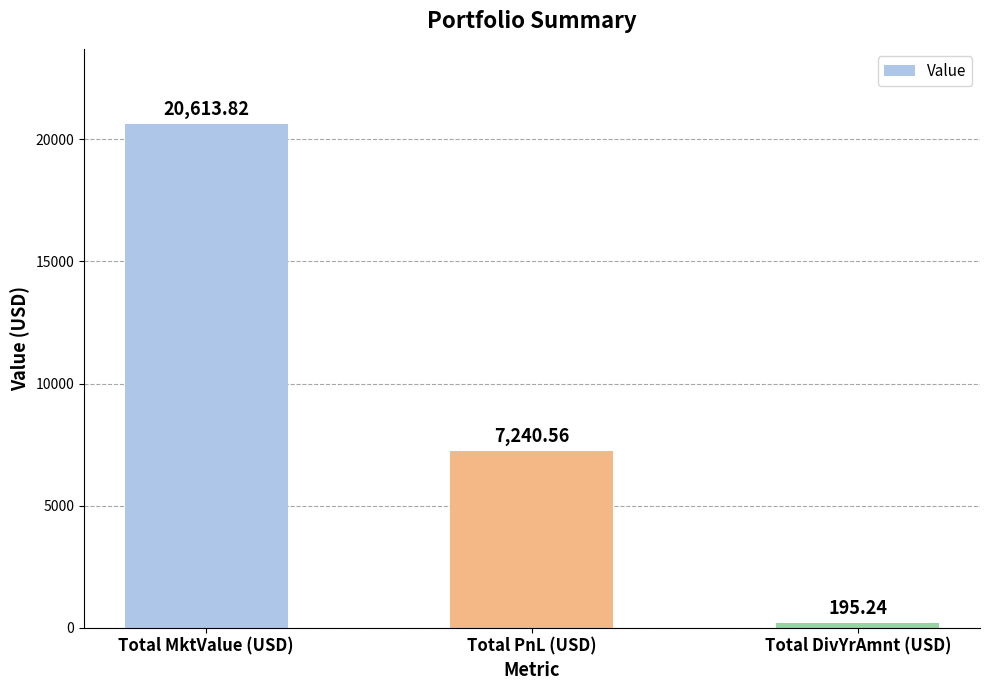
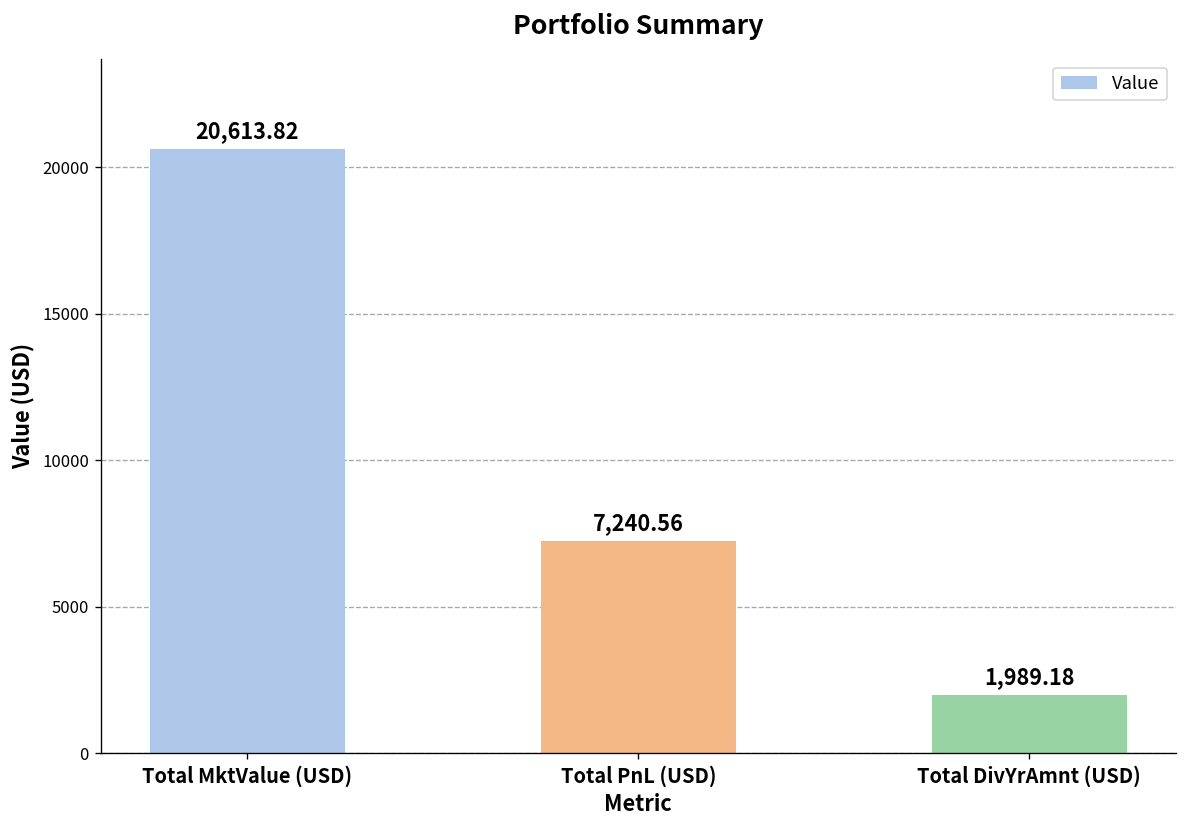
  {
    "Total MktValue (USD)": "20,613.82",
    "Total PnL (USD)": "7,240.56",
-   "Total DivYrAmnt (USD)": "195.24"
+   "Total DivYrAmnt (USD)": "1,989.18"
  }
